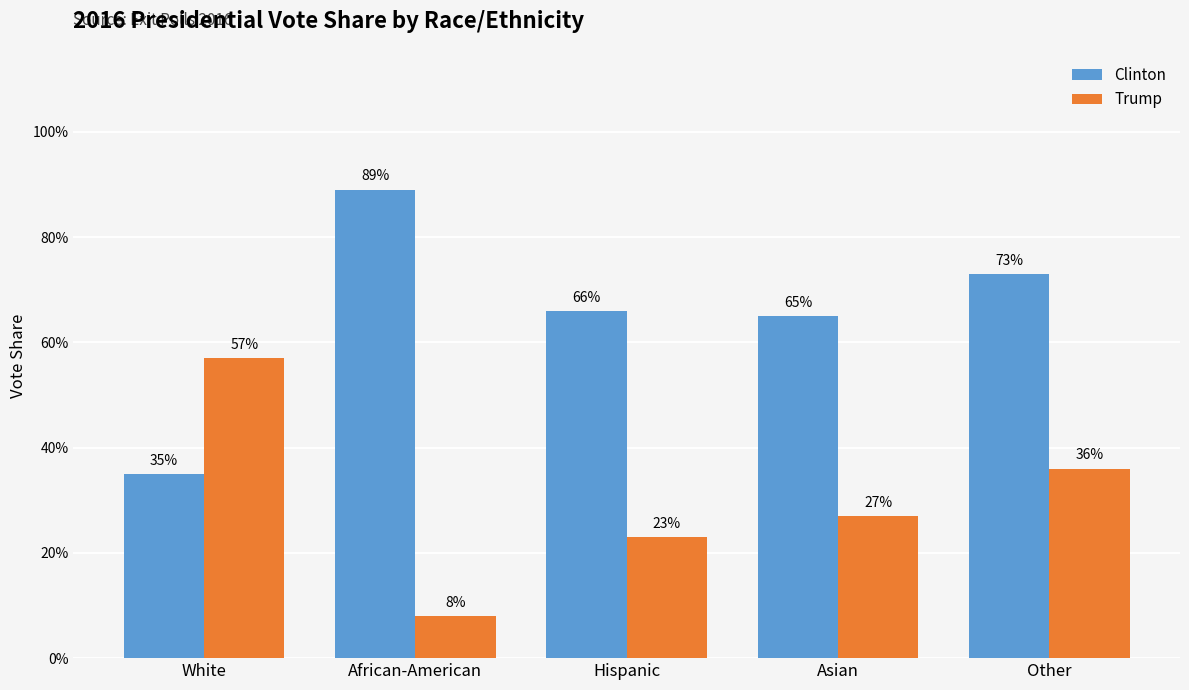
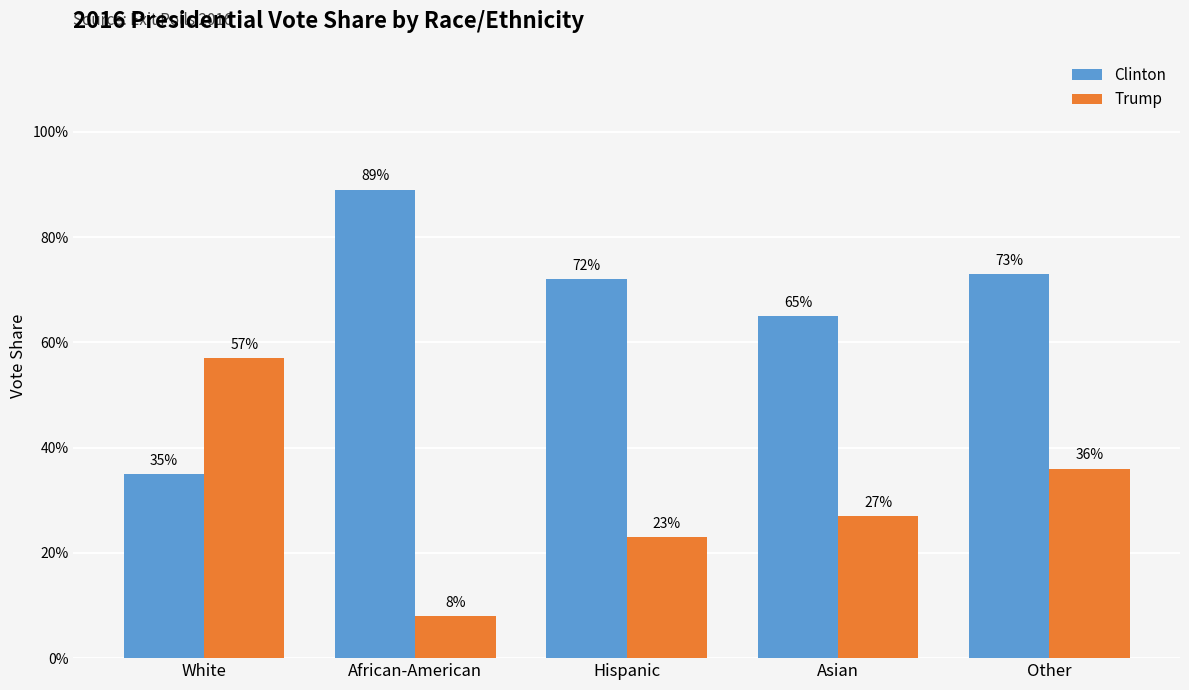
  {
    "Clinton": {
      "White": "35%",
      "African-American": "89%",
-     "Hispanic": "66%",
+     "Hispanic": "72%",
      "Asian": "65%",
      "Other": "73%"
    },
    "Trump": {
      "White": "57%",
      "African-American": "8%",
      "Hispanic": "23%",
      "Asian": "27%",
      "Other": "36%"
    }
  }
